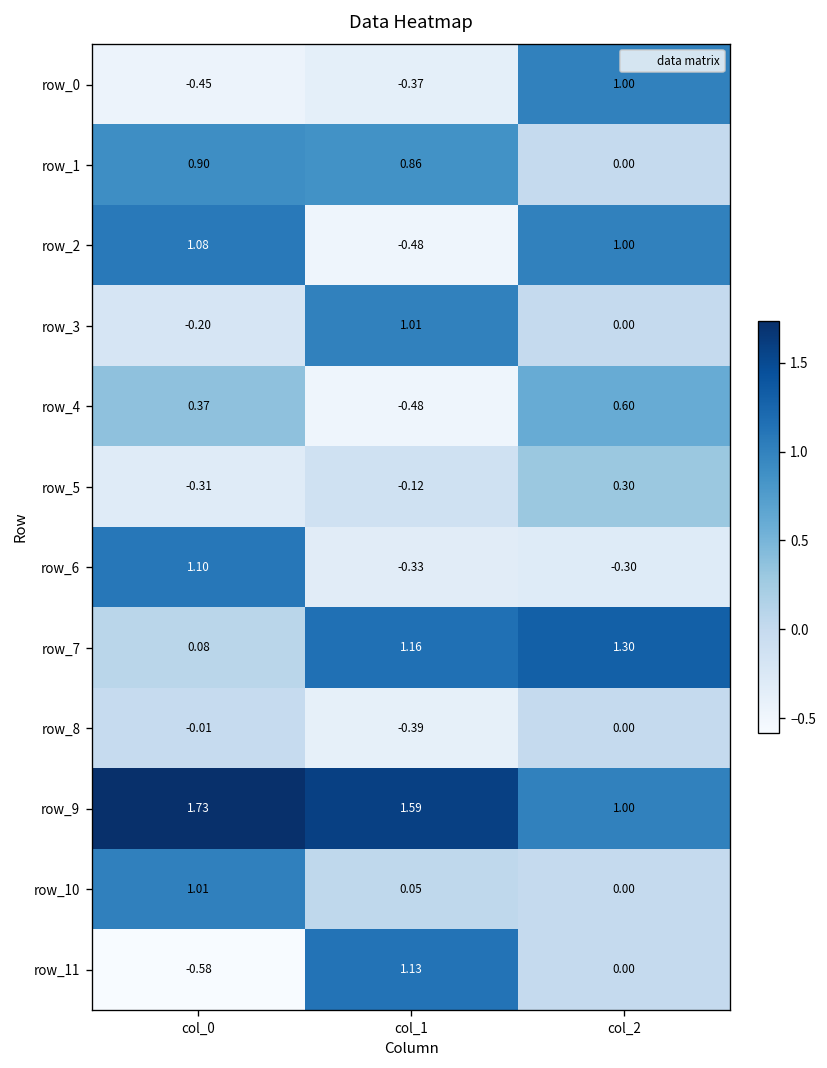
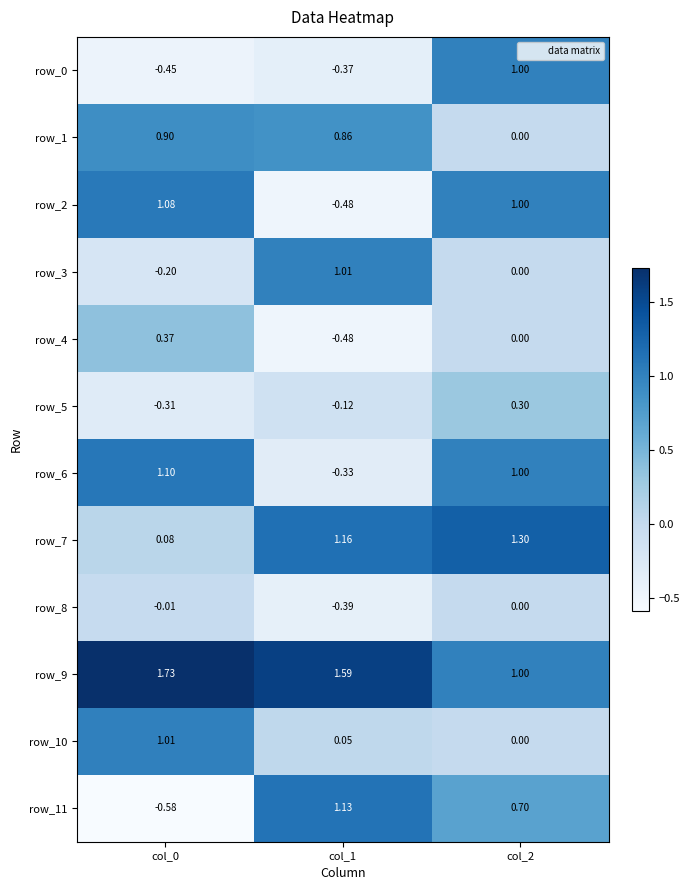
  {
    "row_0": {
      "col_0": -0.45,
      "col_1": -0.37,
      "col_2": 1.00
    },
    "row_1": {
      "col_0": 0.90,
      "col_1": 0.86,
      "col_2": 0.00
    },
    "row_2": {
      "col_0": 1.08,
      "col_1": -0.48,
      "col_2": 1.00
    },
    "row_3": {
      "col_0": -0.20,
      "col_1": 1.01,
      "col_2": 0.00
    },
    "row_4": {
      "col_0": 0.37,
      "col_1": -0.48,
-     "col_2": 0.60
+     "col_2": 0.00
    },
    "row_5": {
      "col_0": -0.31,
      "col_1": -0.12,
      "col_2": 0.30
    },
    "row_6": {
      "col_0": 1.10,
      "col_1": -0.33,
-     "col_2": -0.30
+     "col_2": 1.00
    },
    "row_7": {
      "col_0": 0.08,
      "col_1": 1.16,
      "col_2": 1.30
    },
    "row_8": {
      "col_0": -0.01,
      "col_1": -0.39,
      "col_2": 0.00
    },
    "row_9": {
      "col_0": 1.73,
      "col_1": 1.59,
      "col_2": 1.00
    },
    "row_10": {
      "col_0": 1.01,
      "col_1": 0.05,
      "col_2": 0.00
    },
    "row_11": {
      "col_0": -0.58,
      "col_1": 1.13,
-     "col_2": 0.00
+     "col_2": 0.70
    }
  }
